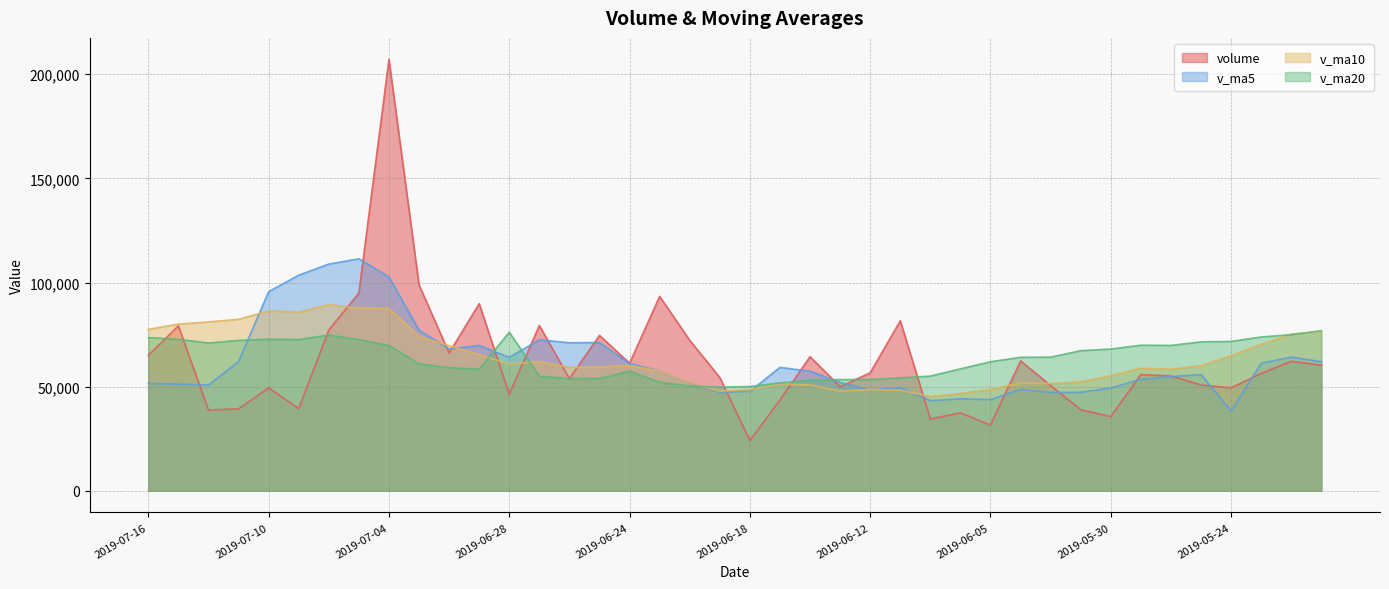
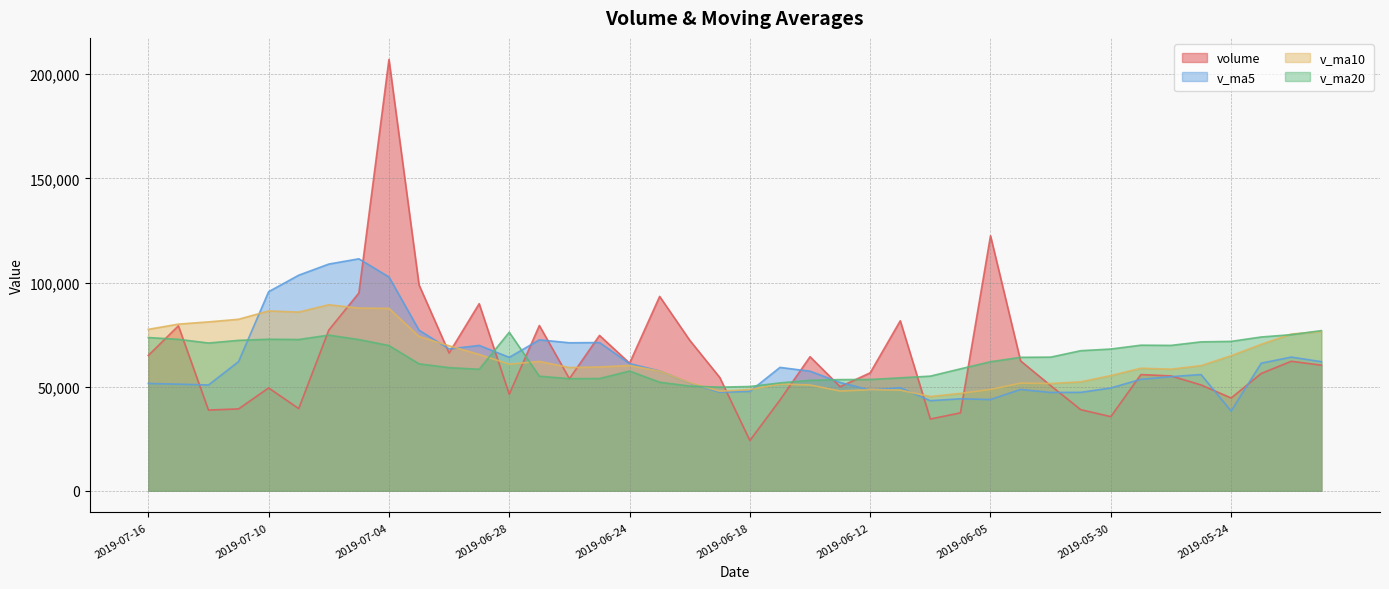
  {
    "volume": {
      "2019-07-16": "65,000",
      "2019-07-10": "49,000",
      "2019-07-04": "207,000",
      "2019-06-28": "46,000",
      "2019-06-18": "24,000",
      "2019-06-12": "57,000",
-     "2019-06-05": "32,000",
+     "2019-06-05": "122,000",
      "2019-05-30": "36,000",
-     "2019-05-24": "49,000"
+     "2019-05-24": "45,000"
    },
    "v_ma5": {
      "2019-07-16": "52,000",
      "2019-07-10": "96,000",
      "2019-07-04": "103,000",
      "2019-06-28": "64,000",
      "2019-06-05": "44,000",
      "2019-05-30": "49,000",
      "2019-05-24": "38,000"
    },
    "v_ma10": {
      "2019-07-16": "78,000",
      "2019-07-10": "86,000",
      "2019-07-04": "88,000",
      "2019-06-28": "61,000",
      "2019-06-05": "49,000",
      "2019-05-30": "55,000",
      "2019-05-24": "65,000"
    },
    "v_ma20": {
      "2019-07-16": "74,000",
      "2019-07-10": "73,000",
      "2019-07-04": "70,000",
      "2019-06-28": "76,000",
      "2019-06-24": "57,000",
      "2019-06-18": "50,000",
      "2019-06-12": "53,000",
      "2019-06-05": "62,000",
      "2019-05-30": "68,000",
      "2019-05-24": "72,000"
    }
  }
